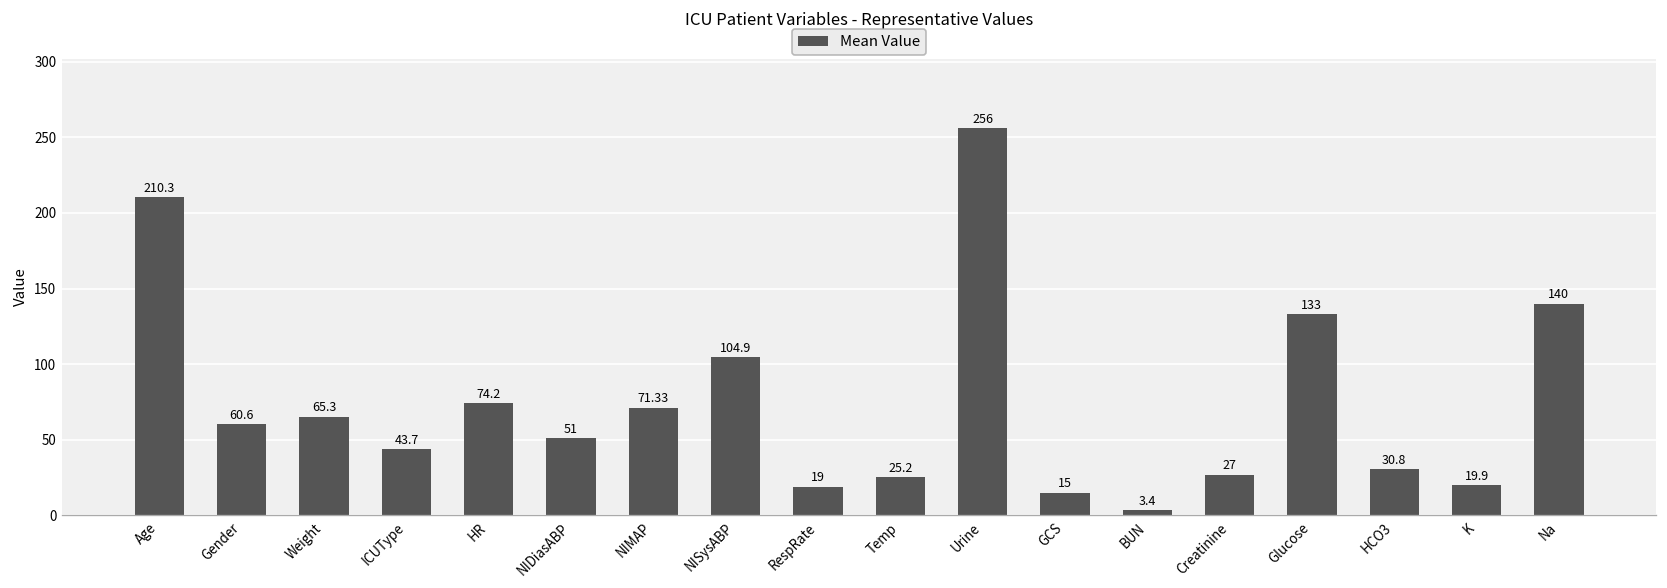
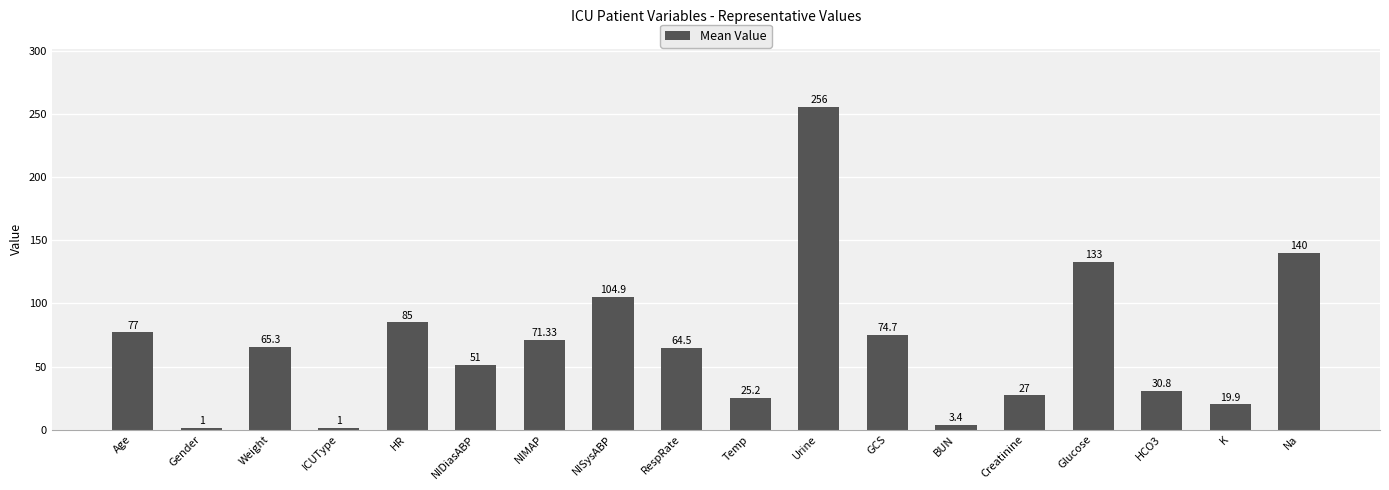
  {
-   "Age": 210.3,
-   "Gender": 60.6,
+   "Age": 77,
+   "Gender": 1,
    "Weight": 65.3,
-   "ICUType": 43.7,
-   "HR": 74.2,
+   "ICUType": 1,
+   "HR": 85,
    "NIDiasABP": 51,
    "NIMAP": 71.33,
    "NISysABP": 104.9,
-   "RespRate": 19,
+   "RespRate": 64.5,
    "Temp": 25.2,
    "Urine": 256,
-   "GCS": 15,
+   "GCS": 74.7,
    "BUN": 3.4,
    "Creatinine": 27,
    "Glucose": 133,
    "HCO3": 30.8,
    "K": 19.9,
    "Na": 140
  }
